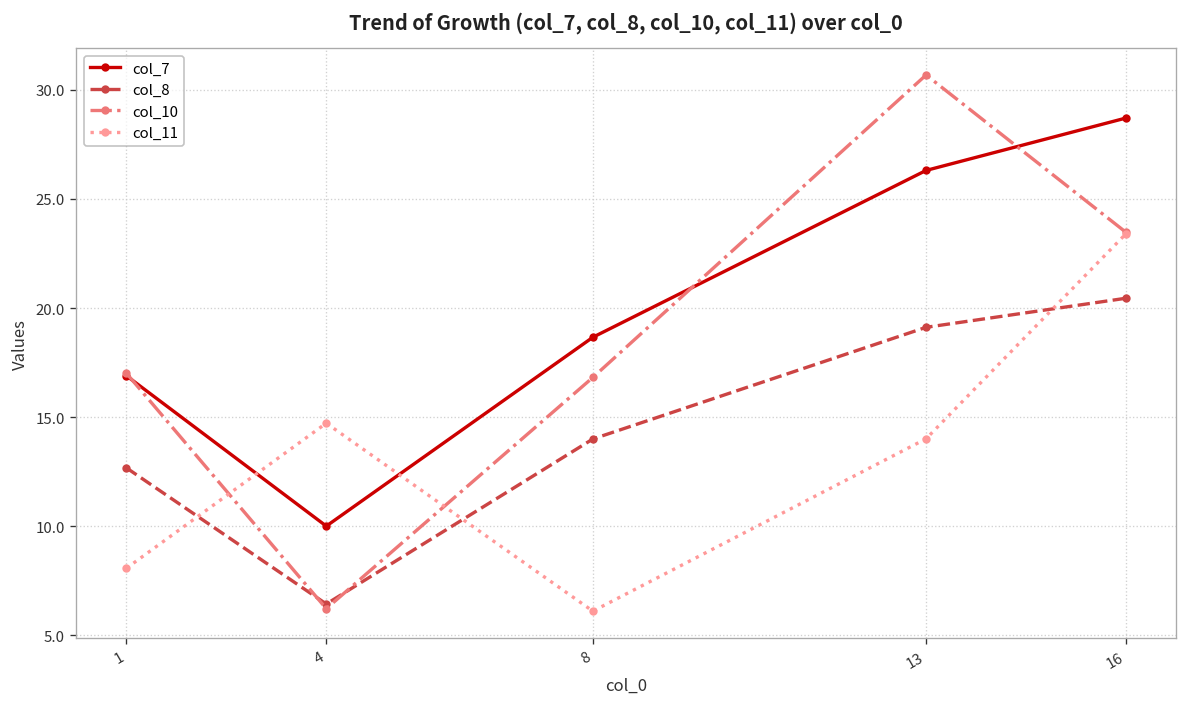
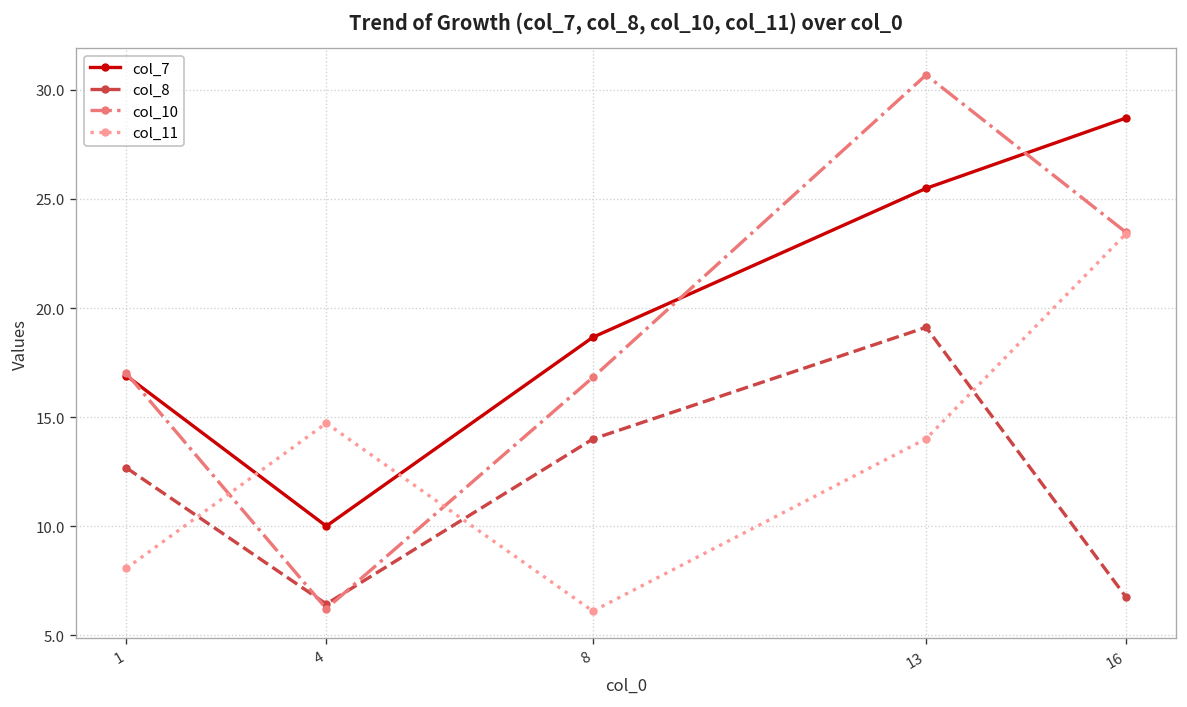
  {
    "col_7": {
      "4": 10.0,
      "8": 18.7,
-     "13": 26.3,
+     "13": 25.5,
      "16": 28.7
    },
    "col_8": {
      "1": 12.7,
      "4": 6.4,
      "8": 14.0,
      "13": 19.1,
-     "16": 20.4
+     "16": 6.7
    }
  }
